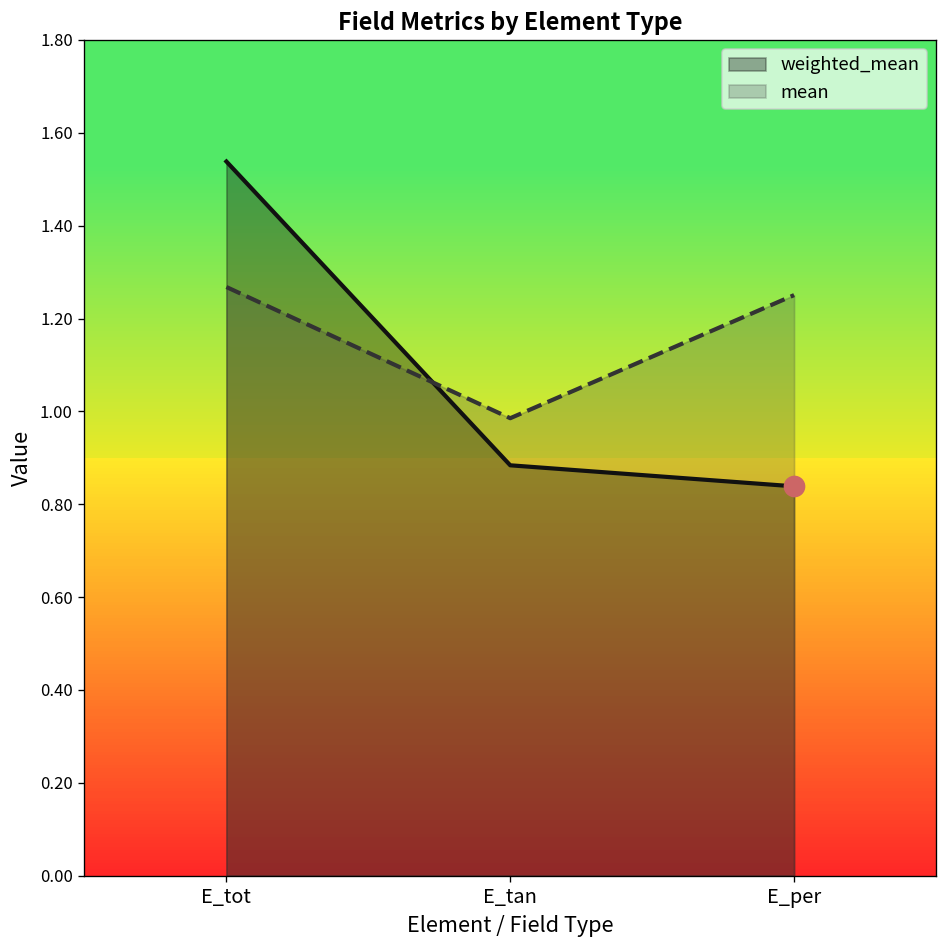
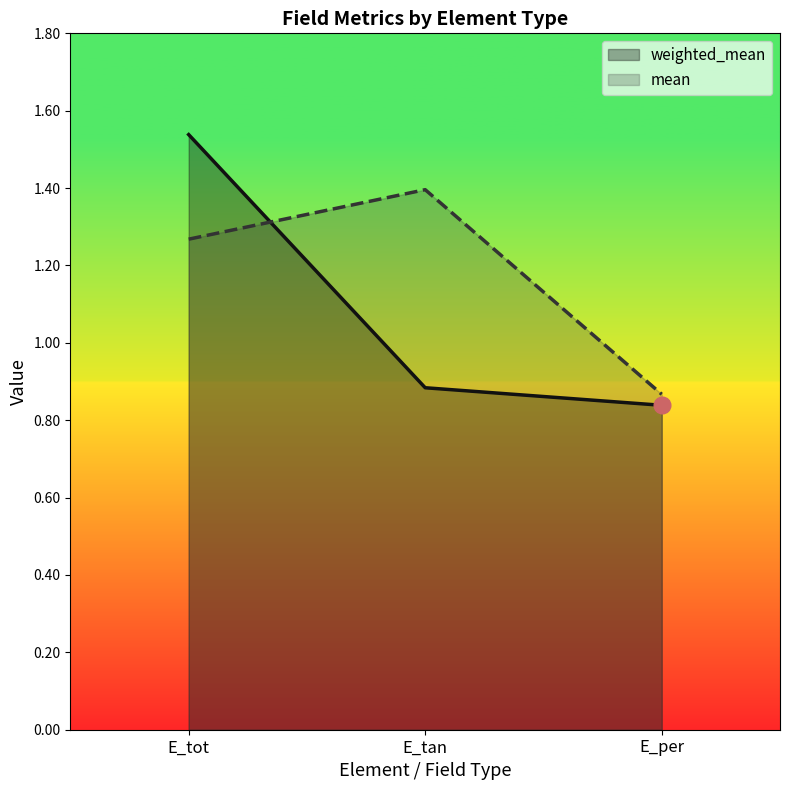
  {
    "weighted_mean": {
      "E_tot": 1.54,
      "E_tan": 0.88
    },
    "mean": {
      "E_tot": 1.27,
-     "E_tan": 0.99,
-     "E_per": 1.25
+     "E_tan": 1.40,
+     "E_per": 0.87
    }
  }
